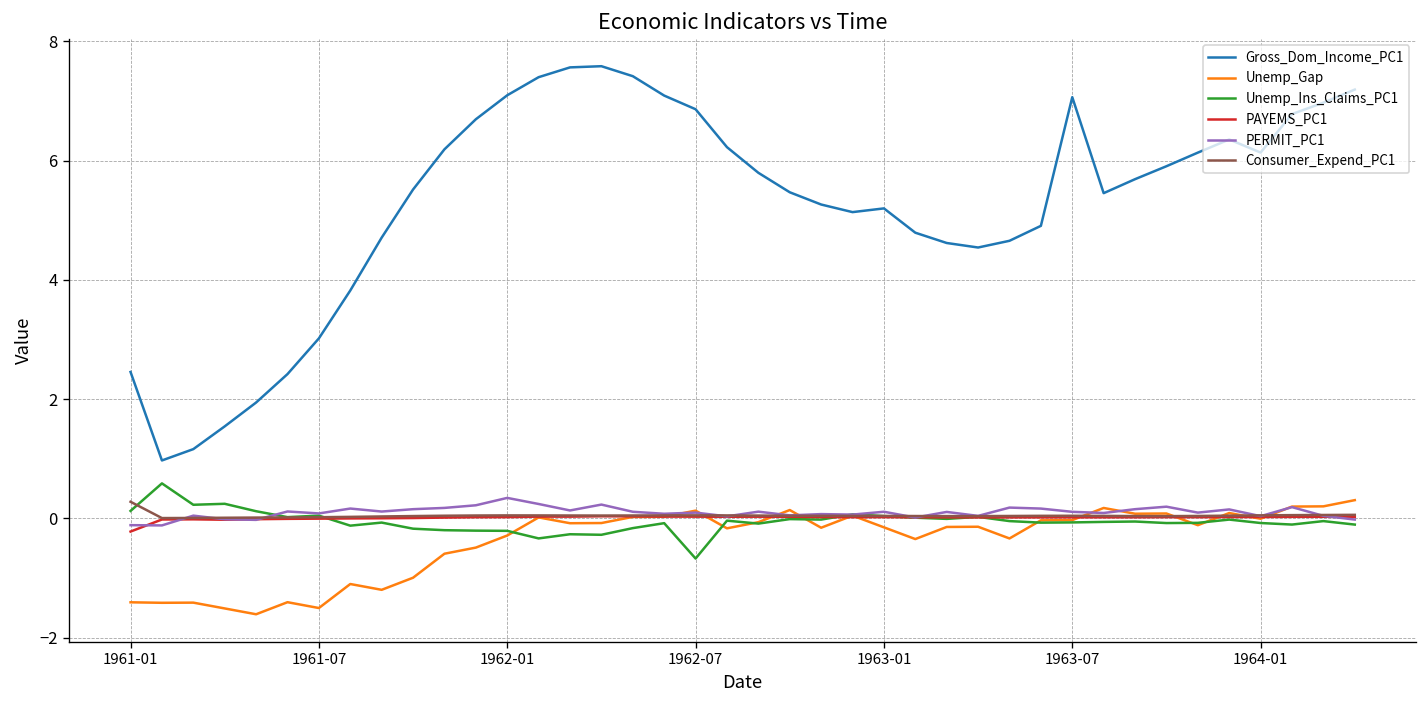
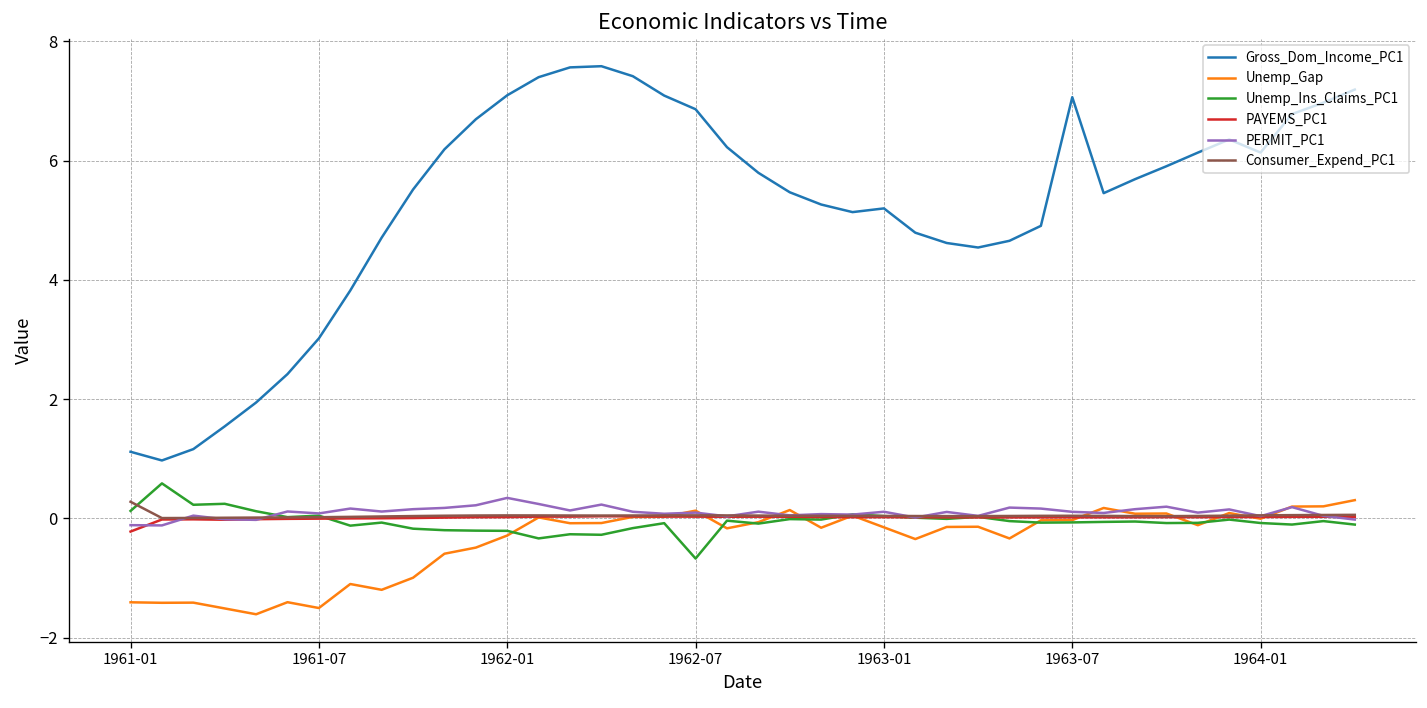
  {
    "Gross_Dom_Income_PC1": {
-     "1961-01": 2.5,
+     "1961-01": 1.1,
      "1961-07": 3.0,
      "1962-01": 7.1,
      "1962-07": 6.9,
      "1963-01": 5.2,
      "1963-07": 7.1
    },
    "Unemp_Gap": {
      "1961-01": -1.4,
      "1961-07": -1.5,
      "1962-01": -0.3,
      "1963-01": -0.1
    },
    "Unemp_Ins_Claims_PC1": {
      "1961-01": 0.1,
      "1962-01": -0.2,
      "1962-07": -0.7,
      "1964-01": -0.1
    },
    "PAYEMS_PC1": {
      "1961-01": -0.2
    },
    "PERMIT_PC1": {
      "1961-01": -0.1,
      "1962-01": 0.3,
      "1963-01": 0.1,
      "1963-07": 0.1
    },
    "Consumer_Expend_PC1": {
      "1961-01": 0.3
    }
  }
